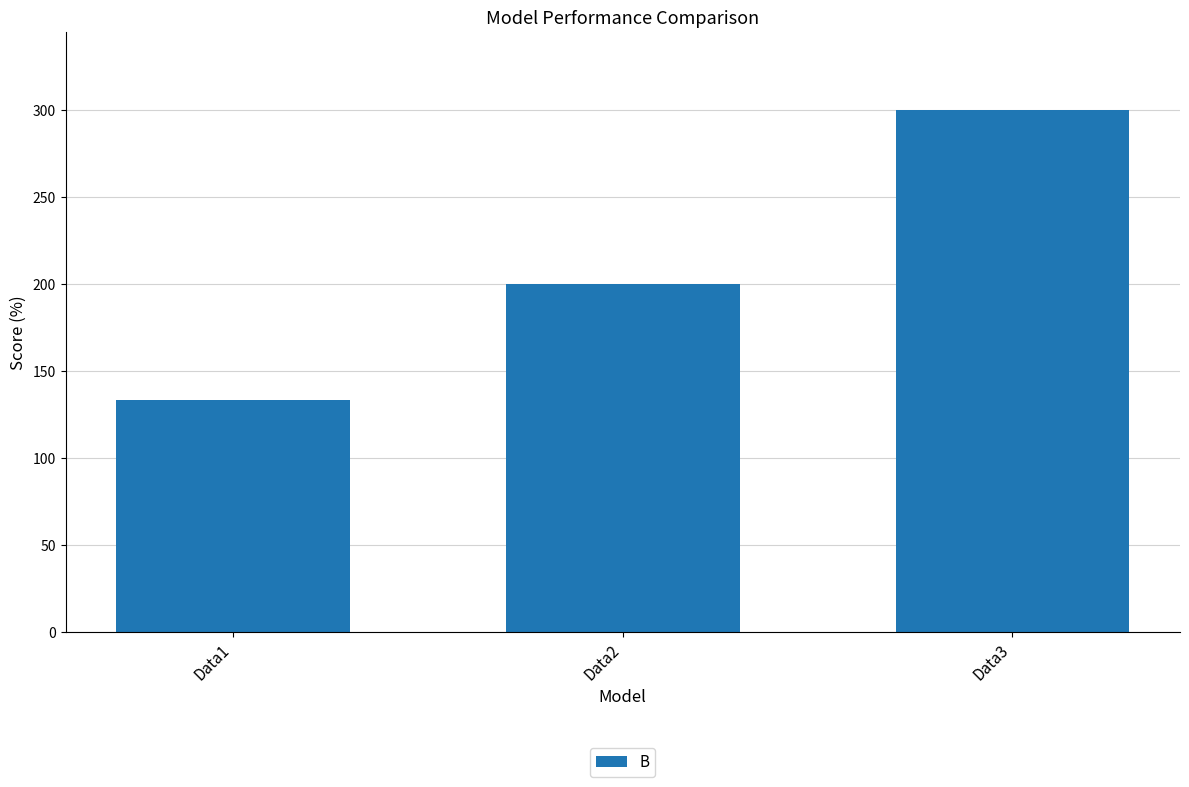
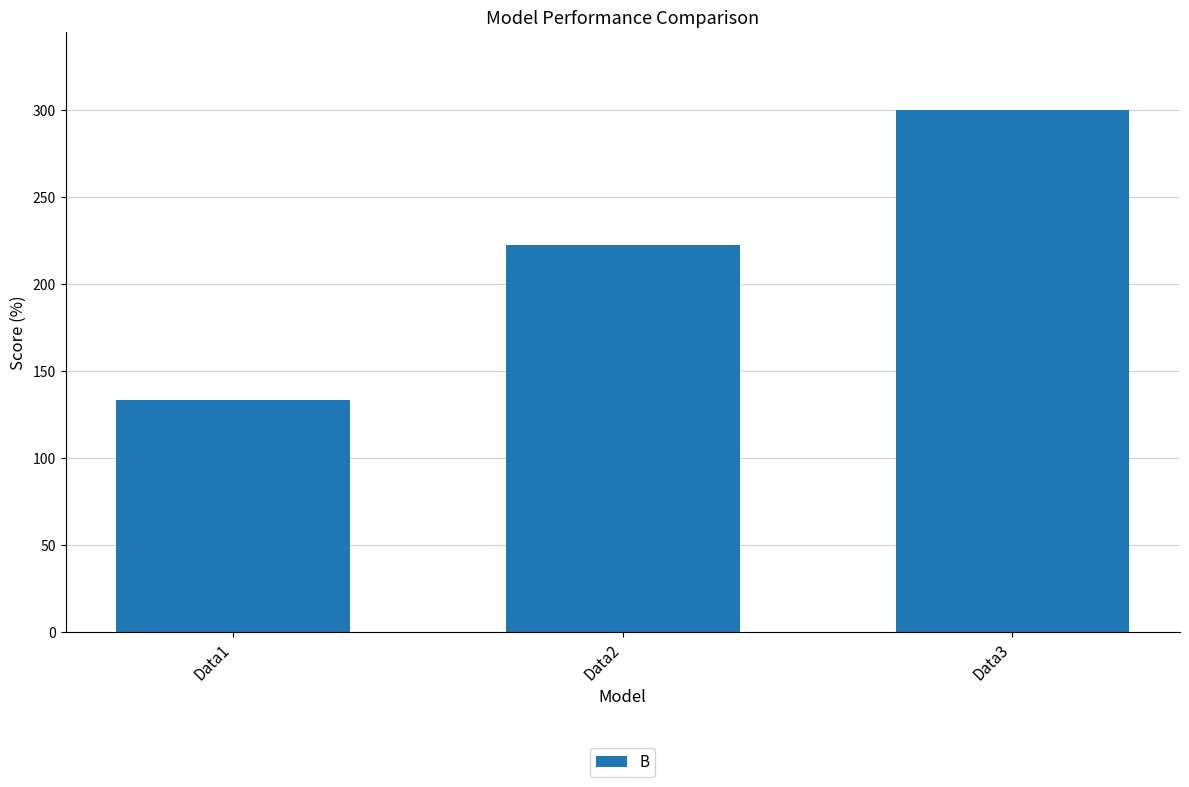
  {
    "Data1": 134,
-   "Data2": 200,
+   "Data2": 223,
    "Data3": 300
  }
